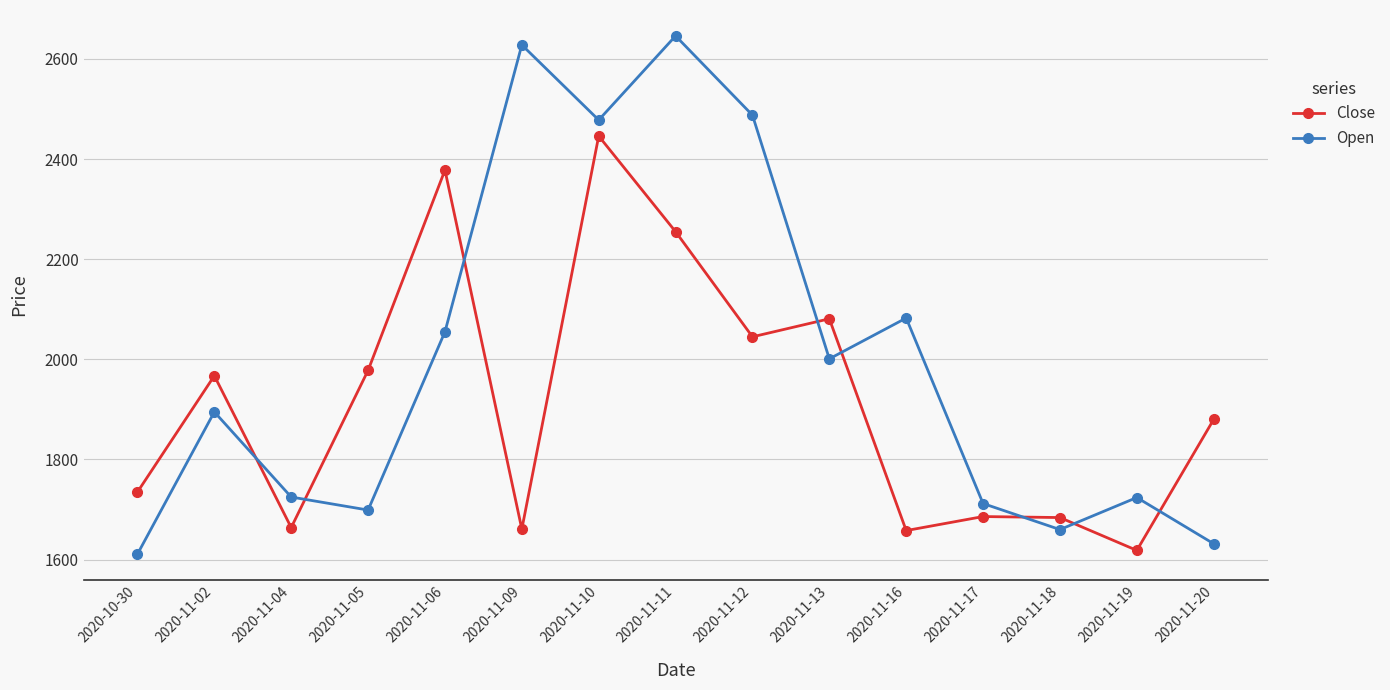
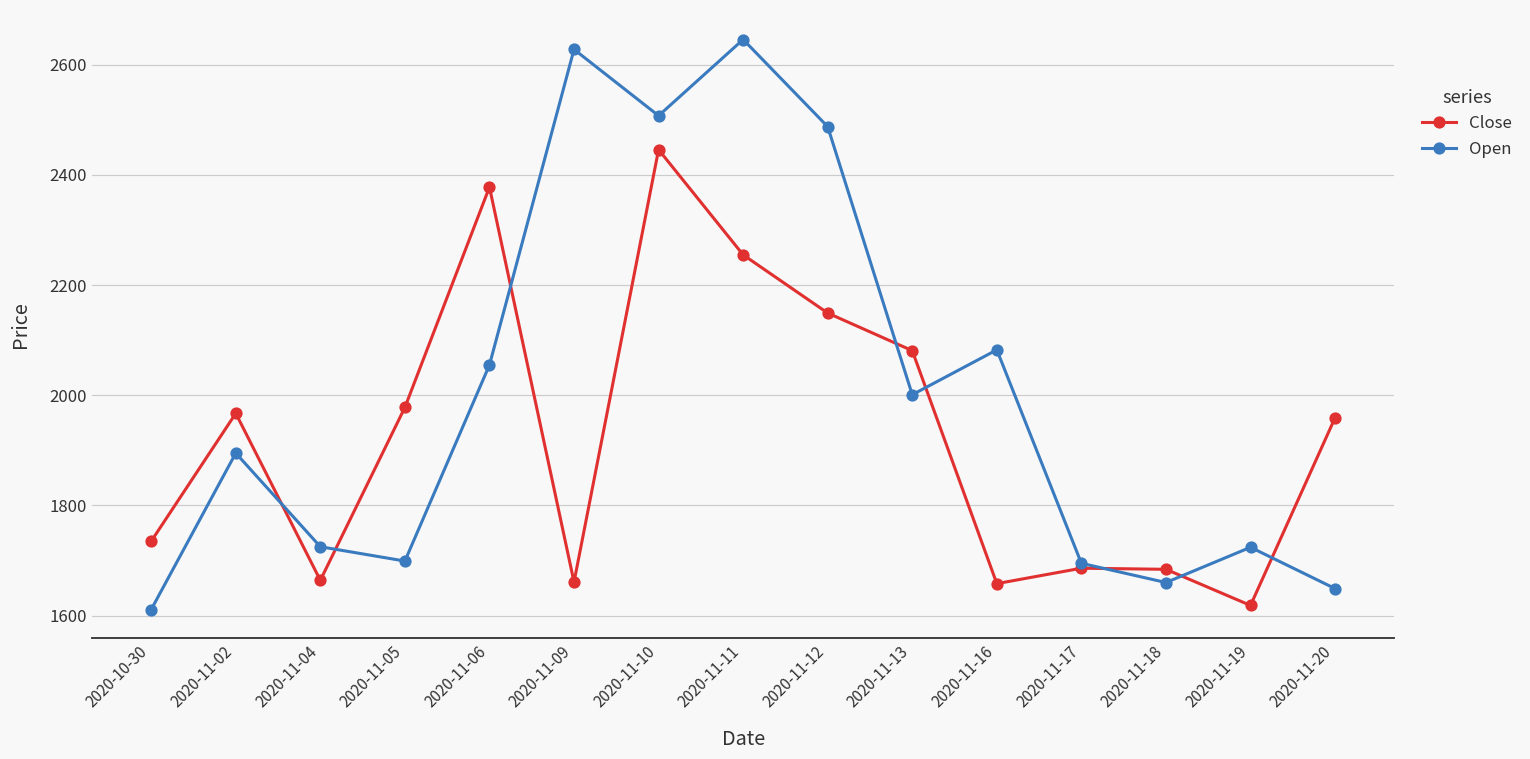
  {
    "Close": {
      "2020-10-30": 1740,
      "2020-11-02": 1970,
      "2020-11-04": 1660,
      "2020-11-05": 1980,
      "2020-11-06": 2380,
      "2020-11-09": 1660,
      "2020-11-10": 2450,
      "2020-11-11": 2260,
-     "2020-11-12": 2050,
+     "2020-11-12": 2150,
      "2020-11-13": 2080,
      "2020-11-16": 1660,
      "2020-11-17": 1690,
      "2020-11-18": 1680,
      "2020-11-19": 1620,
-     "2020-11-20": 1880
+     "2020-11-20": 1960
    },
    "Open": {
      "2020-10-30": 1610,
      "2020-11-02": 1900,
      "2020-11-04": 1730,
      "2020-11-05": 1700,
      "2020-11-06": 2060,
      "2020-11-09": 2630,
-     "2020-11-10": 2480,
+     "2020-11-10": 2510,
      "2020-11-11": 2650,
      "2020-11-12": 2490,
      "2020-11-13": 2000,
      "2020-11-16": 2080,
-     "2020-11-17": 1710,
+     "2020-11-17": 1690,
      "2020-11-18": 1660,
      "2020-11-19": 1720,
-     "2020-11-20": 1630
+     "2020-11-20": 1650
    }
  }
